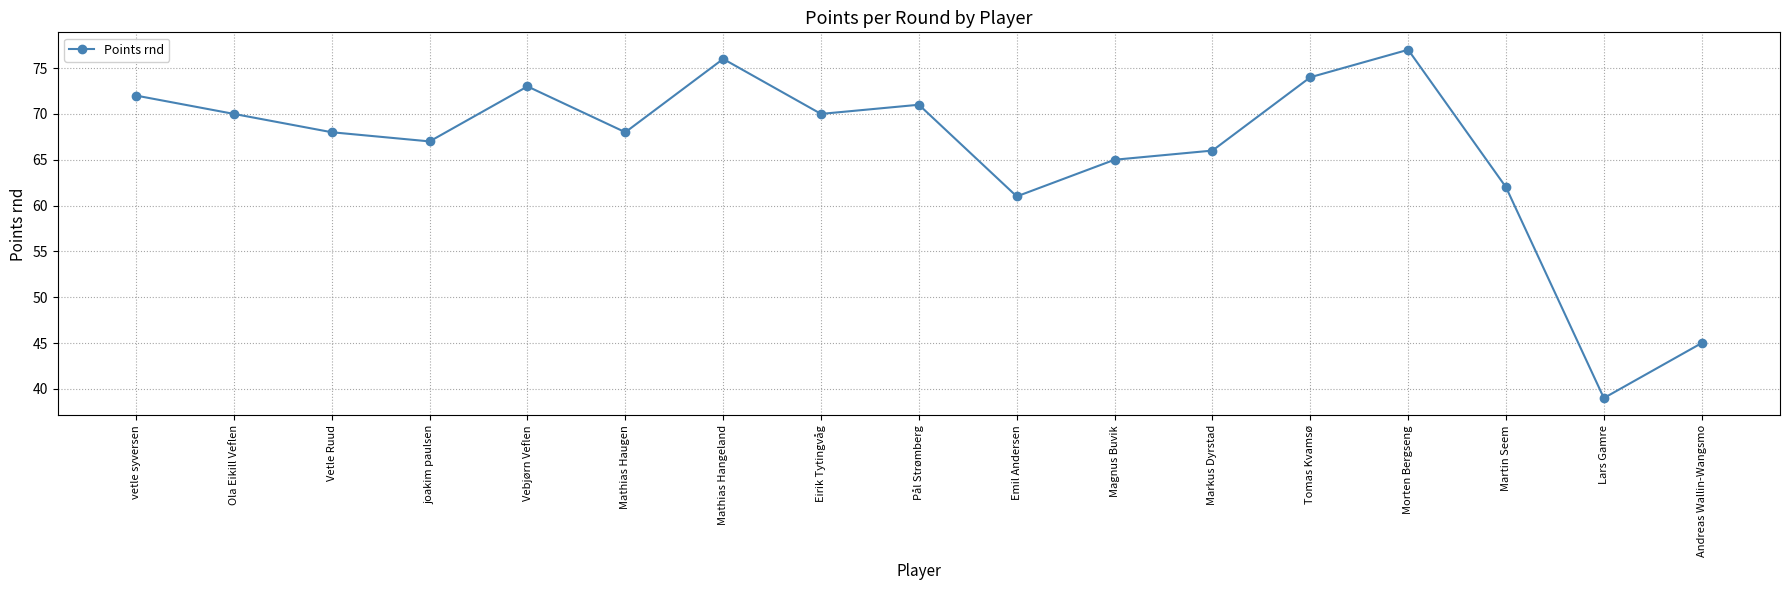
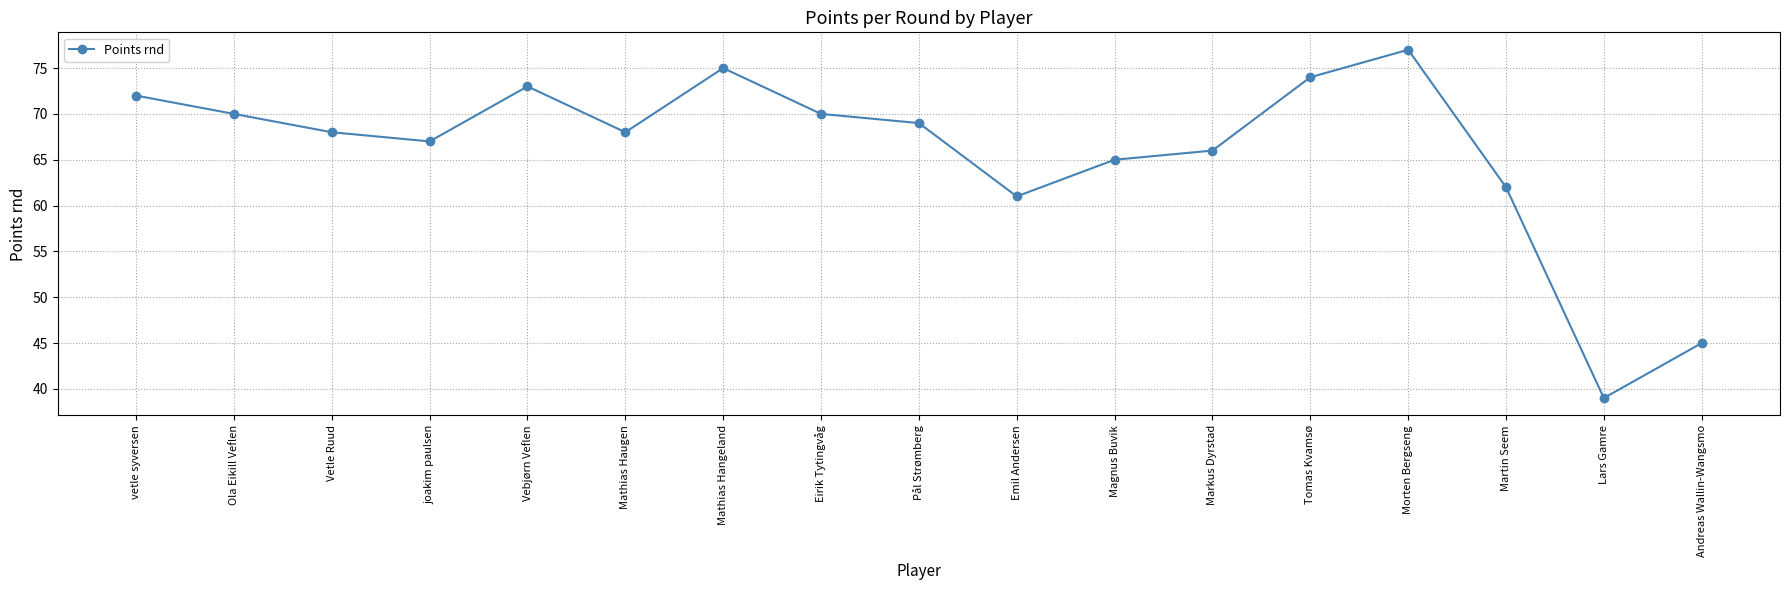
  {
    "vetle syversen": 72,
    "Ola Eikill Veflen": 70,
    "Vetle Ruud": 68,
    "joakim paulsen": 67,
    "Vebjørn Veflen": 73,
    "Mathias Haugen": 68,
-   "Mathias Hangeland": 76,
+   "Mathias Hangeland": 75,
    "Eirik Tytingvåg": 70,
-   "Pål Strømberg": 71,
+   "Pål Strømberg": 69,
    "Emil Andersen": 61,
    "Magnus Buvik": 65,
    "Markus Dyrstad": 66,
    "Tomas Kvamsø": 74,
    "Morten Bergseng": 77,
    "Martin Seem": 62,
    "Lars Gamre": 39,
    "Andreas Wallin-Wangsmo": 45
  }
